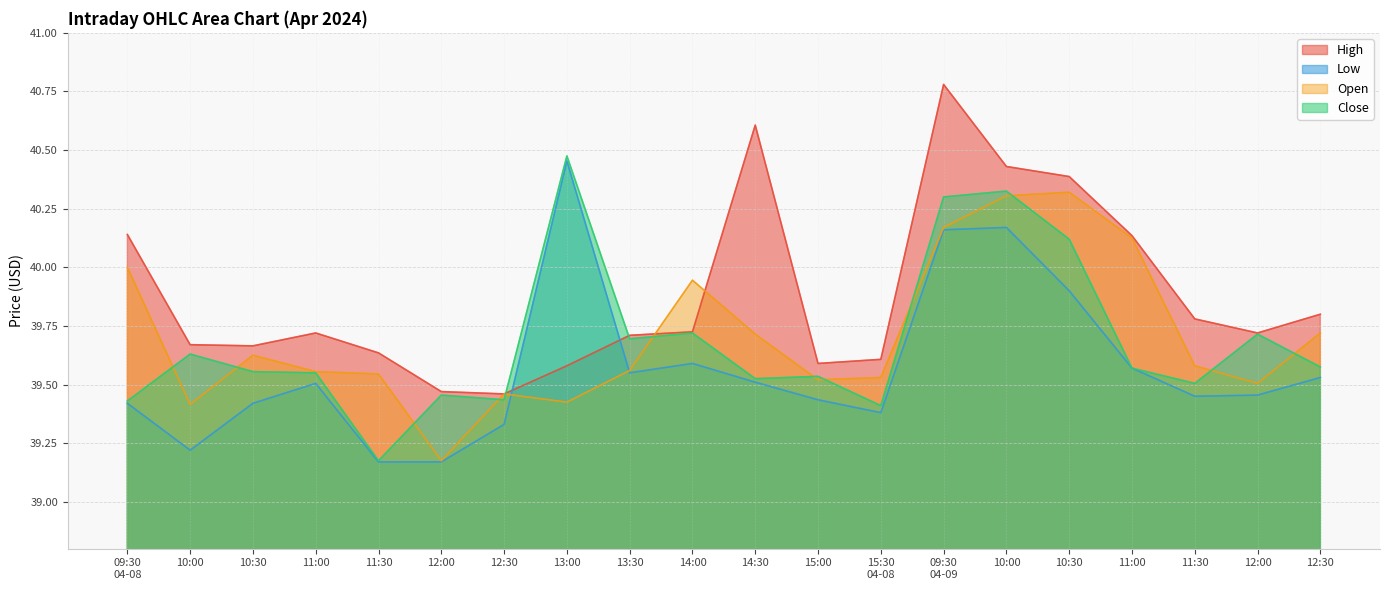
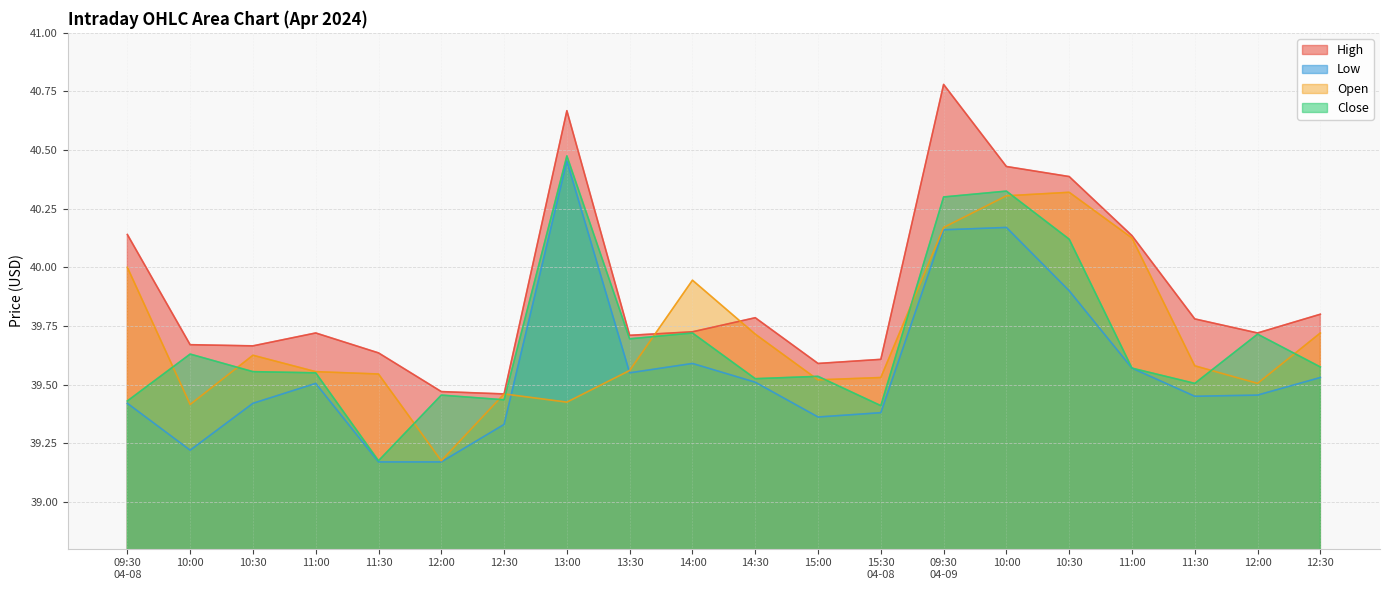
  {
    "High": {
      "09:30 04-08": 40.14,
-     "13:00": 39.58,
+     "13:00": 40.67,
      "13:30": 39.71,
-     "14:30": 40.61,
+     "14:30": 39.78,
      "15:00": 39.59,
      "15:30 04-08": 39.61,
      "09:30 04-09": 40.78
    },
    "Low": {
      "13:00": 40.45,
      "14:00": 39.59,
      "14:30": 39.51,
-     "15:00": 39.44,
+     "15:00": 39.36,
      "15:30 04-08": 39.38
    },
    "Open": {
      "09:30 04-08": 40.00,
      "13:00": 39.42,
      "14:00": 39.95,
      "14:30": 39.72,
      "15:00": 39.52,
      "15:30 04-08": 39.53
    },
    "Close": {
      "13:00": 40.48,
      "13:30": 39.69,
      "14:30": 39.53,
      "15:00": 39.53,
      "15:30 04-08": 39.41,
      "09:30 04-09": 40.30
    }
  }
